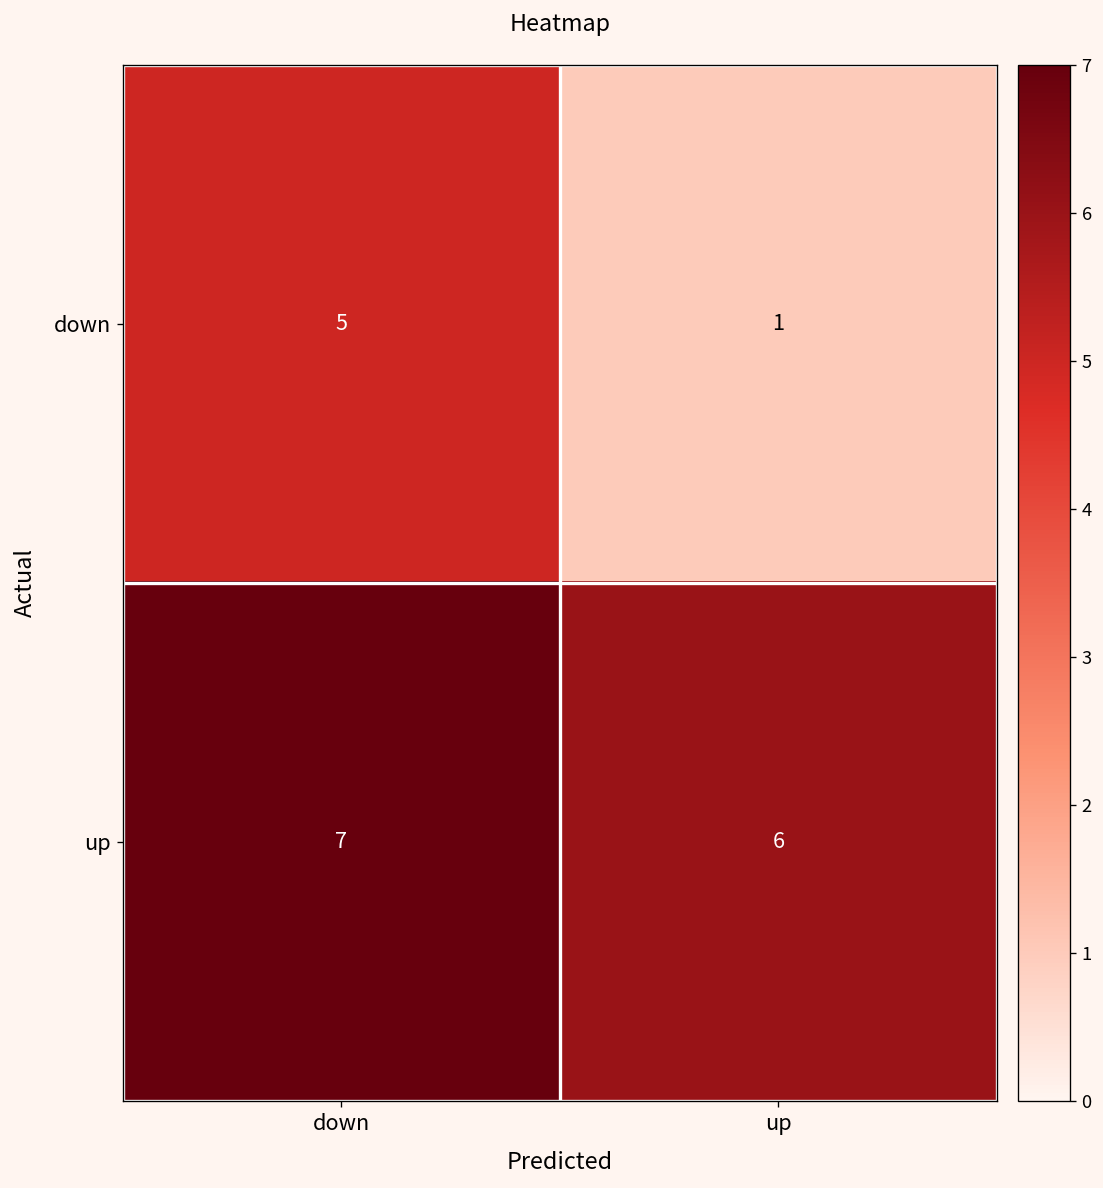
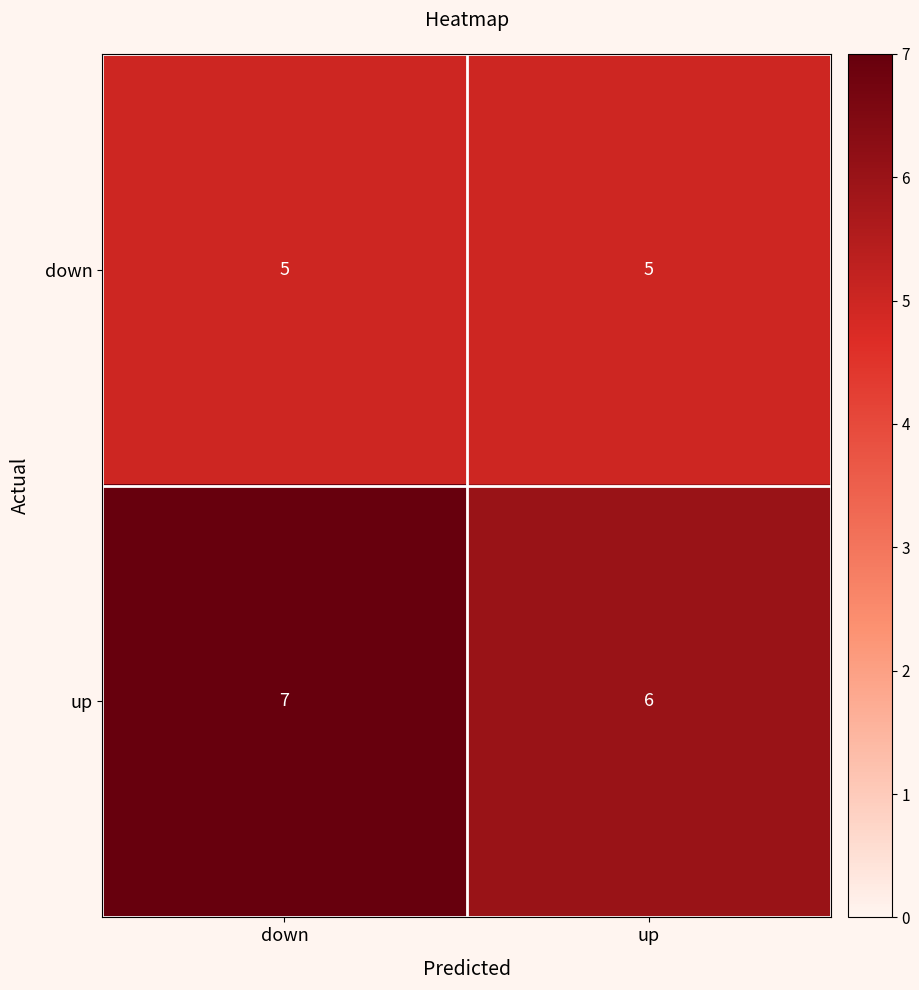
  {
    "down": {
      "down": 5,
-     "up": 1
+     "up": 5
    },
    "up": {
      "down": 7,
      "up": 6
    }
  }
